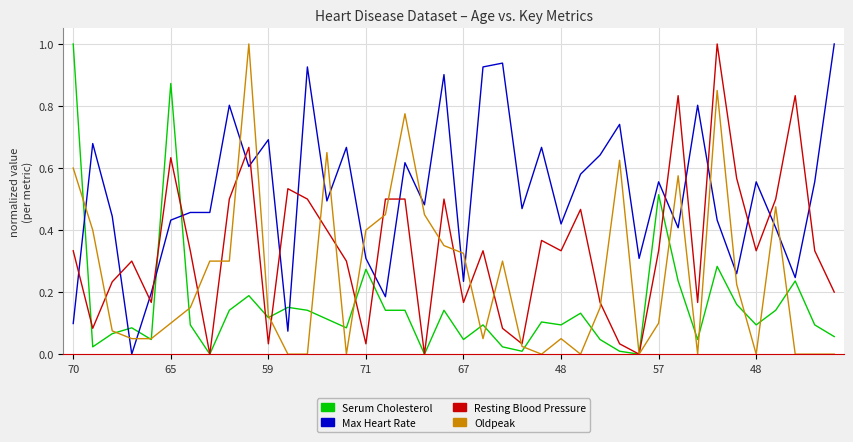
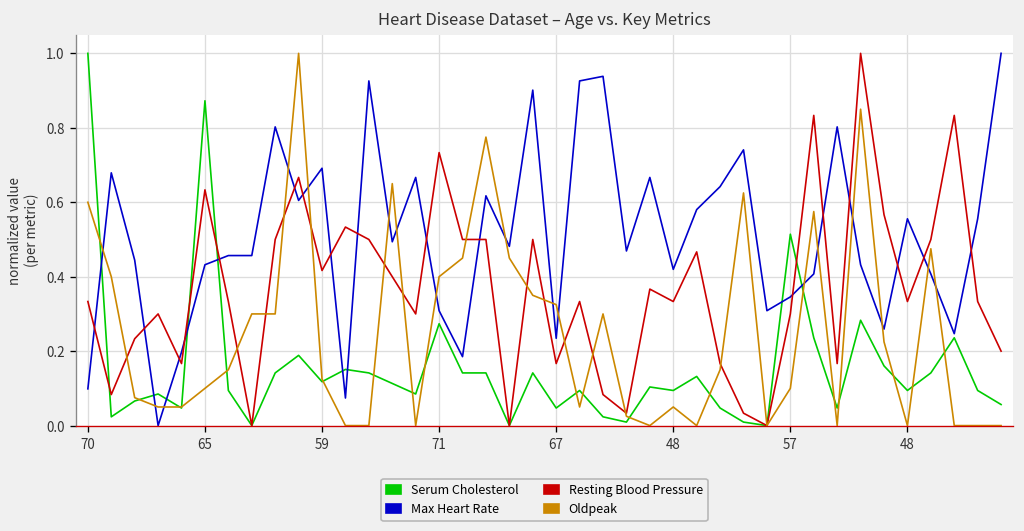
  {
    "Serum Cholesterol": {
      "70": 1.00,
      "65": 0.87,
      "71": 0.27,
      "67": 0.05,
      "57": 0.51
    },
    "Max Heart Rate": {
      "70": 0.10,
      "65": 0.43,
      "59": 0.69,
      "71": 0.31,
      "67": 0.23,
-     "57": 0.56
+     "57": 0.35
    },
    "Resting Blood Pressure": {
      "70": 0.33,
      "65": 0.63,
-     "59": 0.03,
-     "71": 0.03,
+     "59": 0.42,
+     "71": 0.73,
      "67": 0.17,
-     "57": 0.33
+     "57": 0.30
    },
    "Oldpeak": {
      "70": 0.60,
      "65": 0.10,
      "71": 0.40,
      "67": 0.33,
      "57": 0.10
    }
  }
